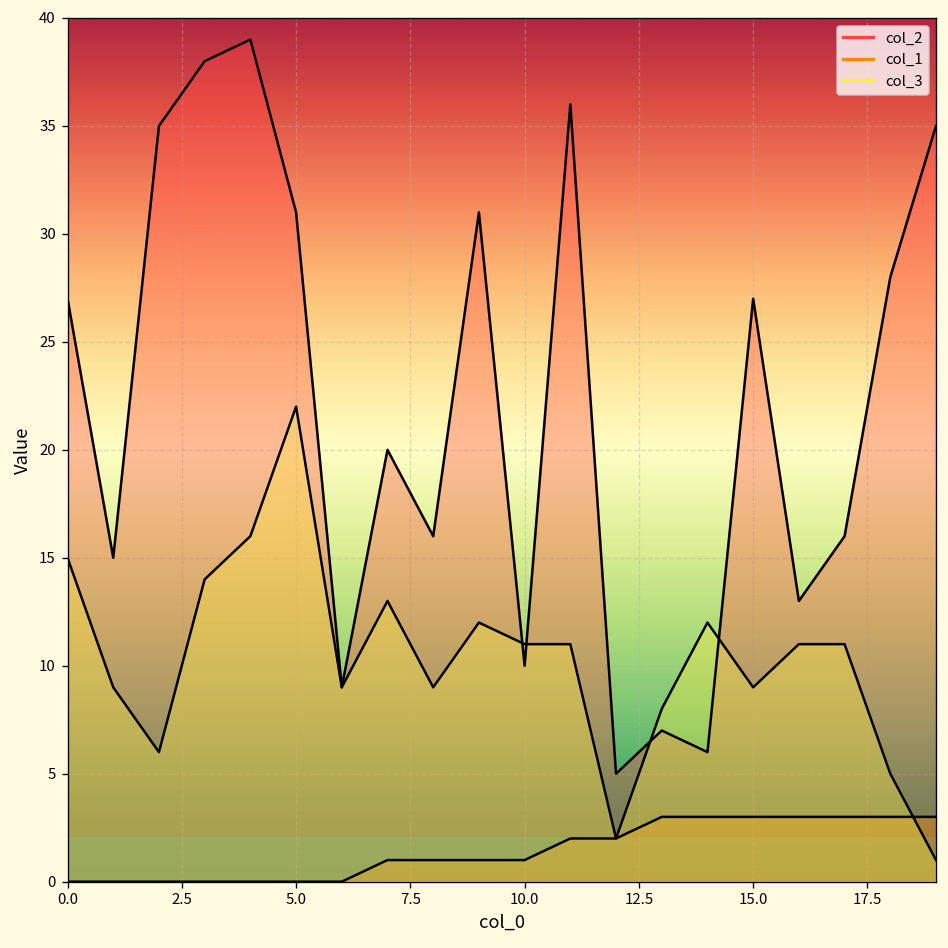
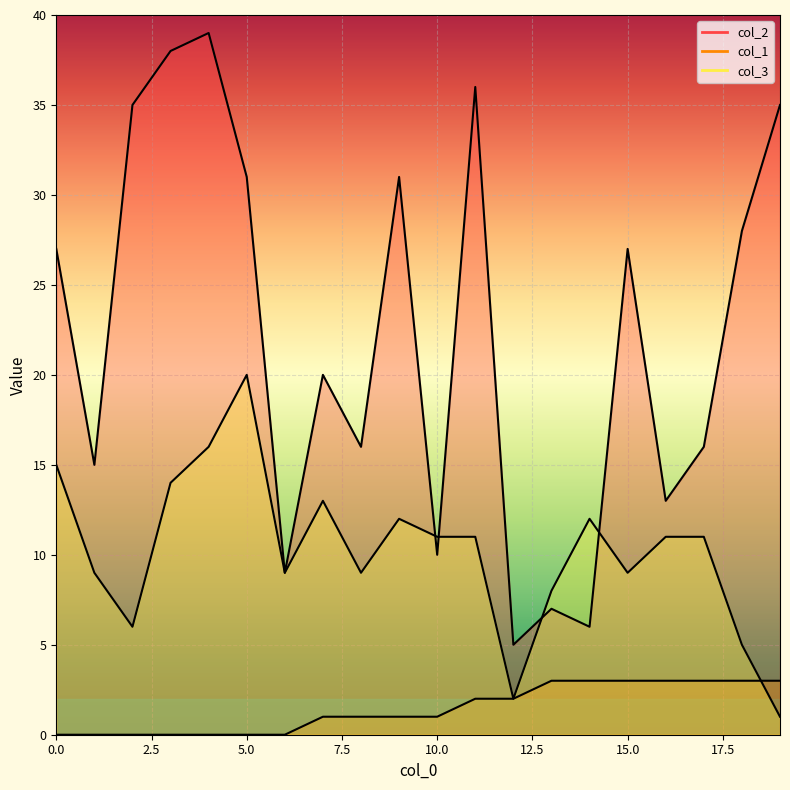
  {
    "col_3": {
      "0.0": 15,
-     "5.0": 22,
+     "5.0": 20,
      "10.0": 11,
      "15.0": 9
    }
  }
